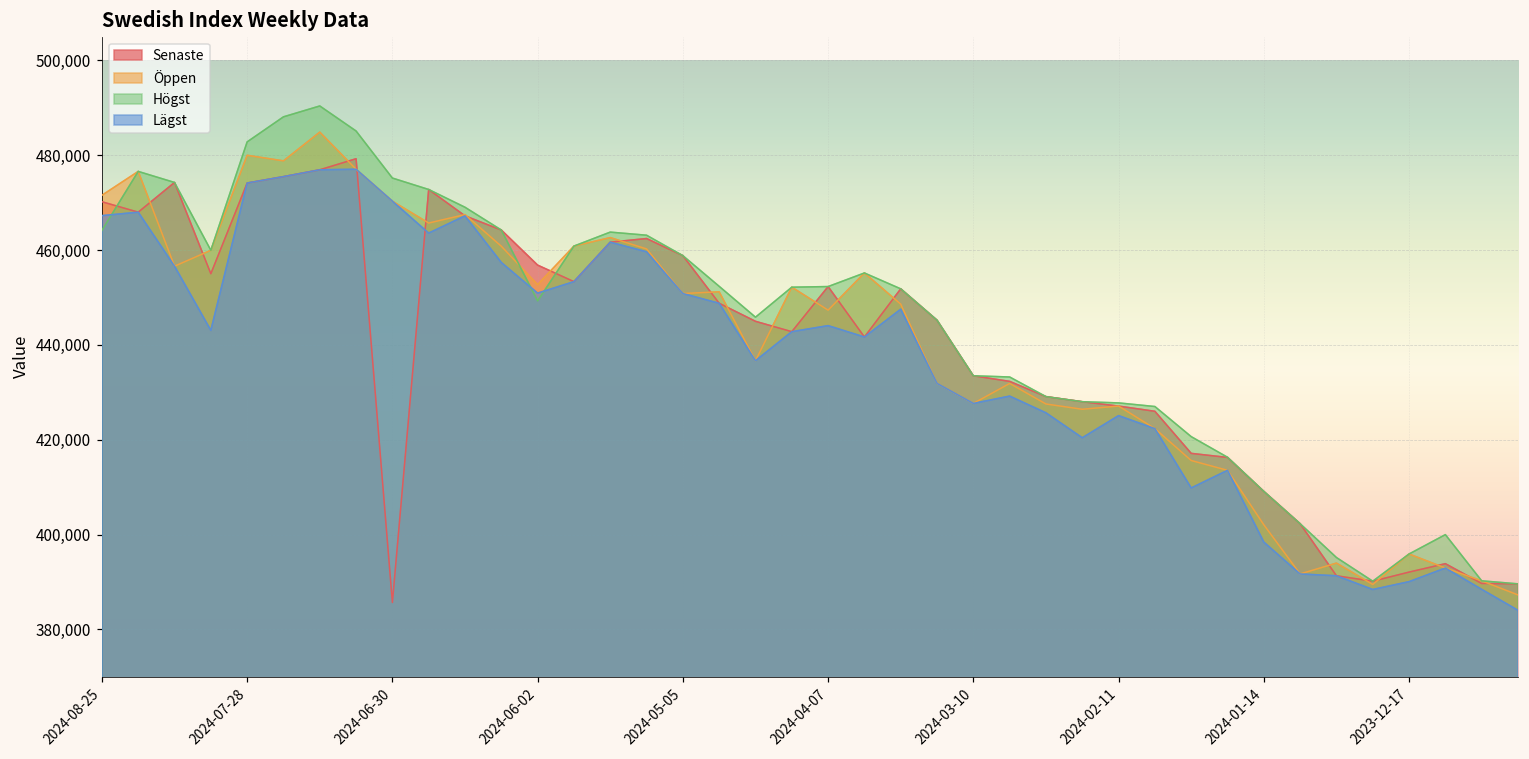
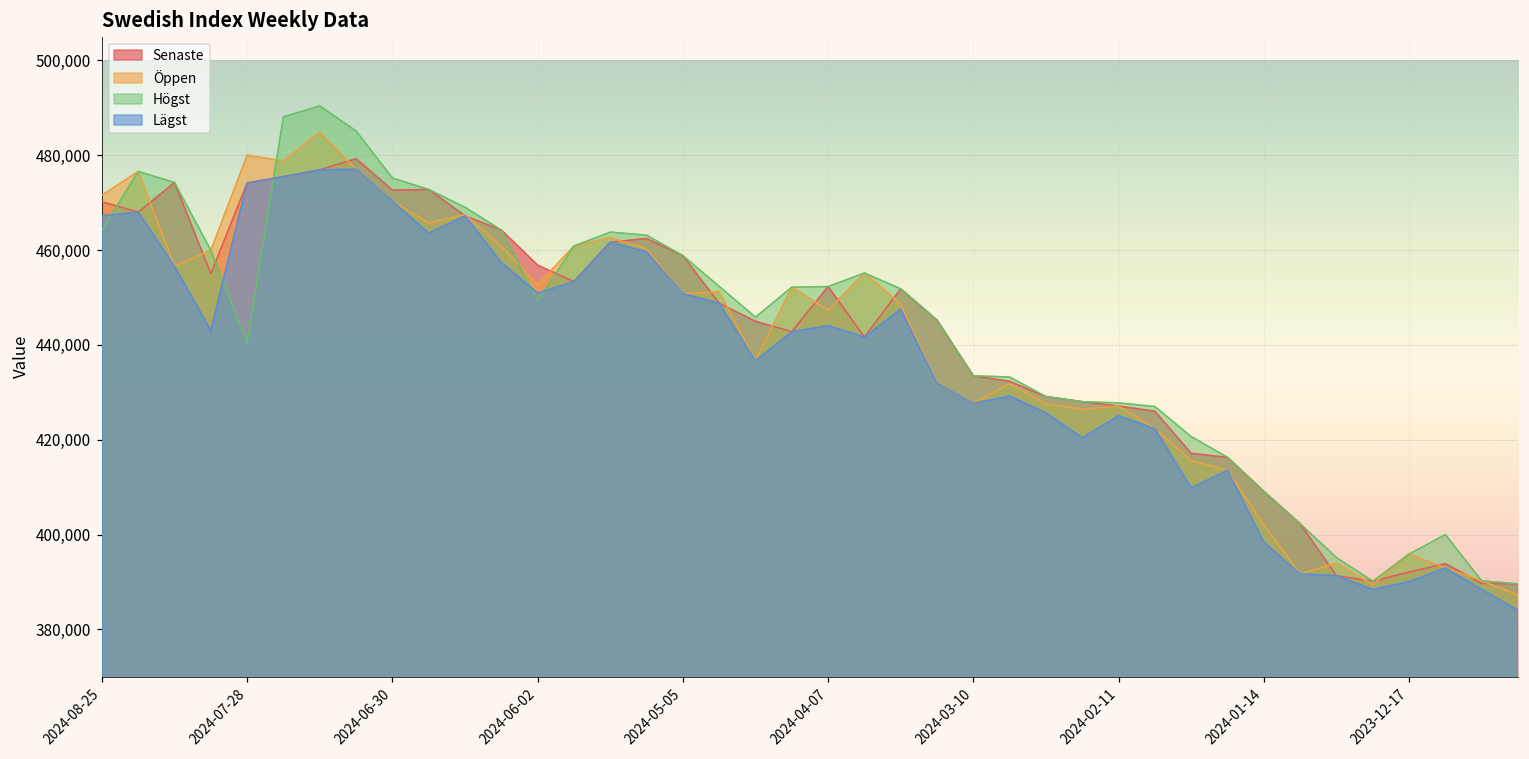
  {
    "Senaste": {
      "2024-08-25": "470,000",
-     "2024-06-30": "386,000",
+     "2024-06-30": "473,000",
      "2024-06-02": "457,000",
      "2023-12-17": "392,000"
    },
    "Öppen": {
      "2024-08-25": "472,000",
      "2024-07-28": "480,000",
      "2024-06-02": "453,000",
      "2024-04-07": "447,000",
      "2024-01-14": "402,000"
    },
    "Högst": {
      "2024-08-25": "464,000",
-     "2024-07-28": "483,000",
+     "2024-07-28": "440,000",
      "2024-06-30": "475,000",
      "2024-06-02": "449,000",
      "2024-02-11": "428,000"
    },
    "Lägst": {
      "2024-08-25": "467,000",
      "2024-06-02": "451,000",
      "2024-04-07": "444,000",
      "2024-02-11": "425,000",
      "2024-01-14": "398,000",
      "2023-12-17": "390,000"
    }
  }
